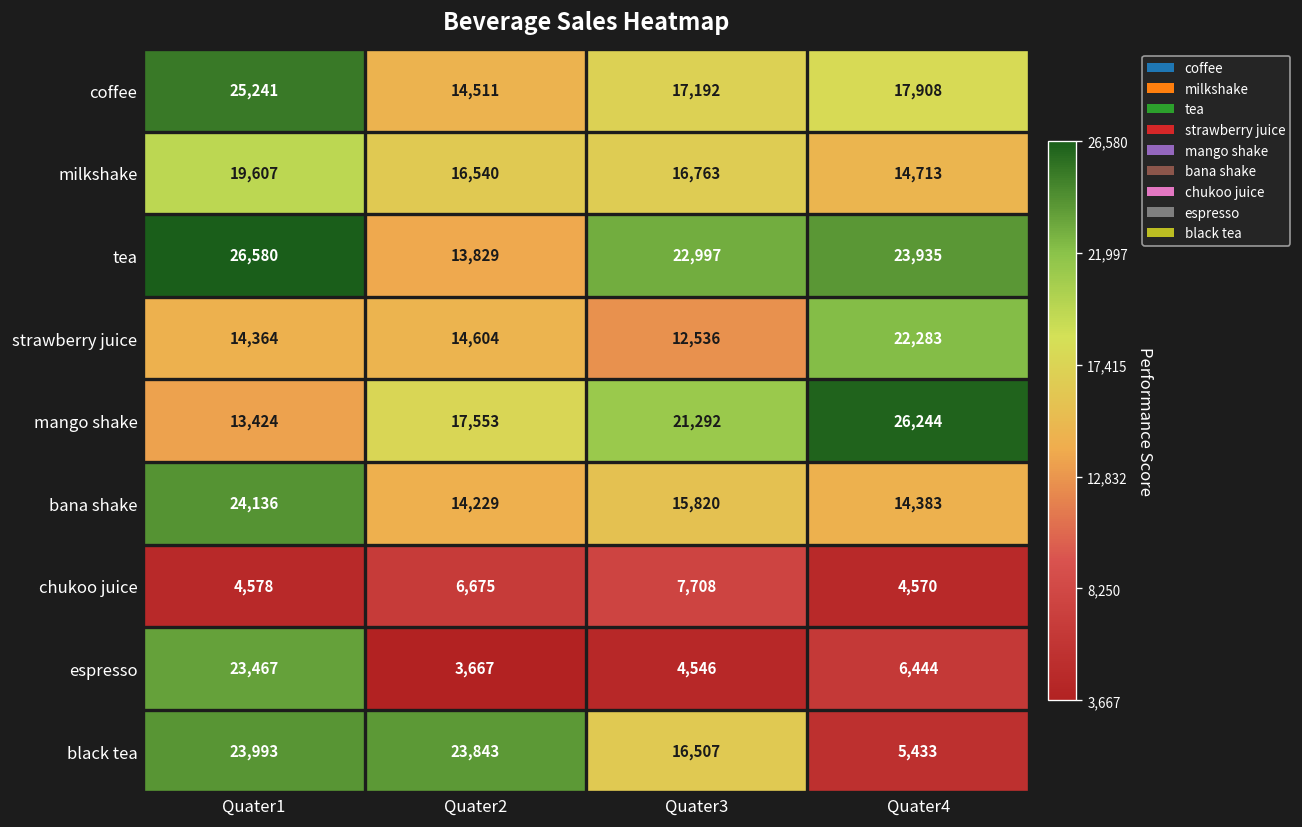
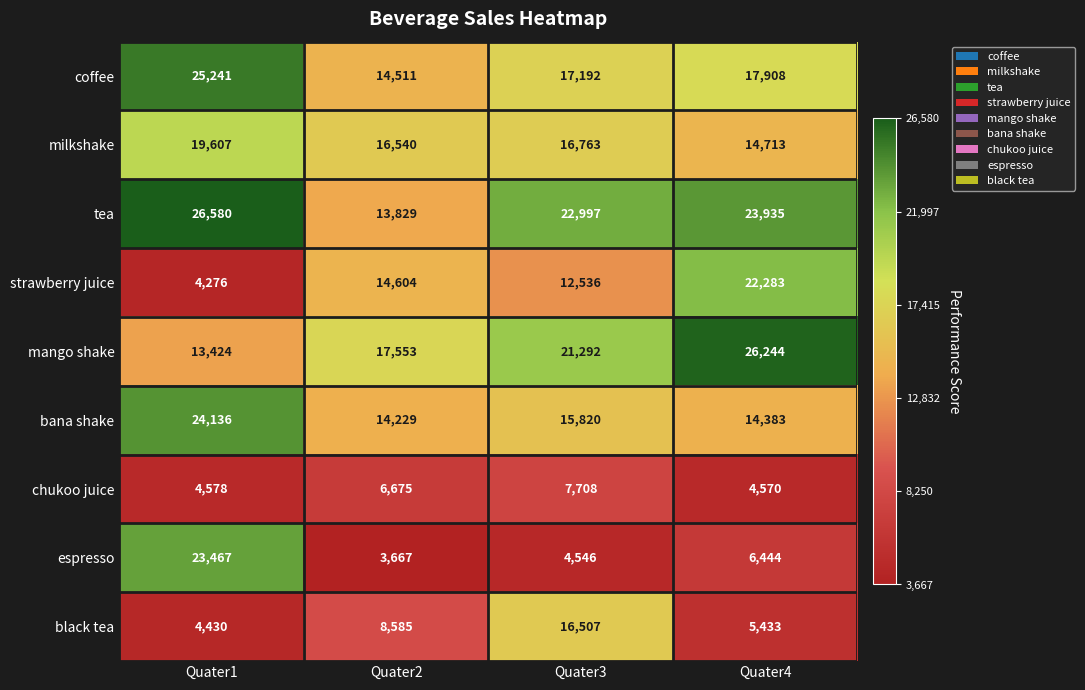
  {
    "coffee": {
      "Quater1": "25,241",
      "Quater2": "14,511",
      "Quater3": "17,192",
      "Quater4": "17,908"
    },
    "milkshake": {
      "Quater1": "19,607",
      "Quater2": "16,540",
      "Quater3": "16,763",
      "Quater4": "14,713"
    },
    "tea": {
      "Quater1": "26,580",
      "Quater2": "13,829",
      "Quater3": "22,997",
      "Quater4": "23,935"
    },
    "strawberry juice": {
-     "Quater1": "14,364",
+     "Quater1": "4,276",
      "Quater2": "14,604",
      "Quater3": "12,536",
      "Quater4": "22,283"
    },
    "mango shake": {
      "Quater1": "13,424",
      "Quater2": "17,553",
      "Quater3": "21,292",
      "Quater4": "26,244"
    },
    "bana shake": {
      "Quater1": "24,136",
      "Quater2": "14,229",
      "Quater3": "15,820",
      "Quater4": "14,383"
    },
    "chukoo juice": {
      "Quater1": "4,578",
      "Quater2": "6,675",
      "Quater3": "7,708",
      "Quater4": "4,570"
    },
    "espresso": {
      "Quater1": "23,467",
      "Quater2": "3,667",
      "Quater3": "4,546",
      "Quater4": "6,444"
    },
    "black tea": {
-     "Quater1": "23,993",
-     "Quater2": "23,843",
+     "Quater1": "4,430",
+     "Quater2": "8,585",
      "Quater3": "16,507",
      "Quater4": "5,433"
    }
  }
